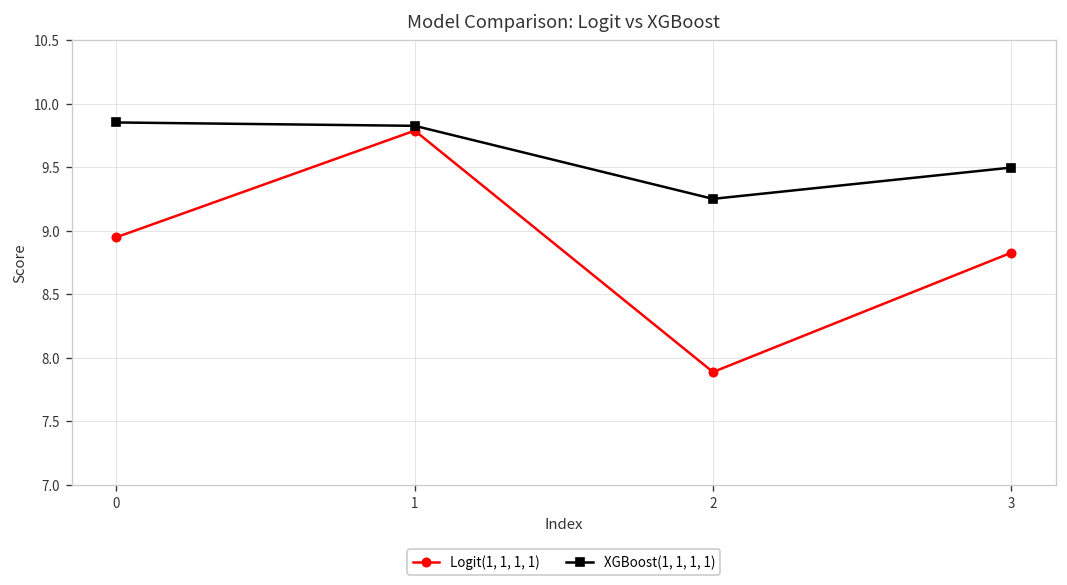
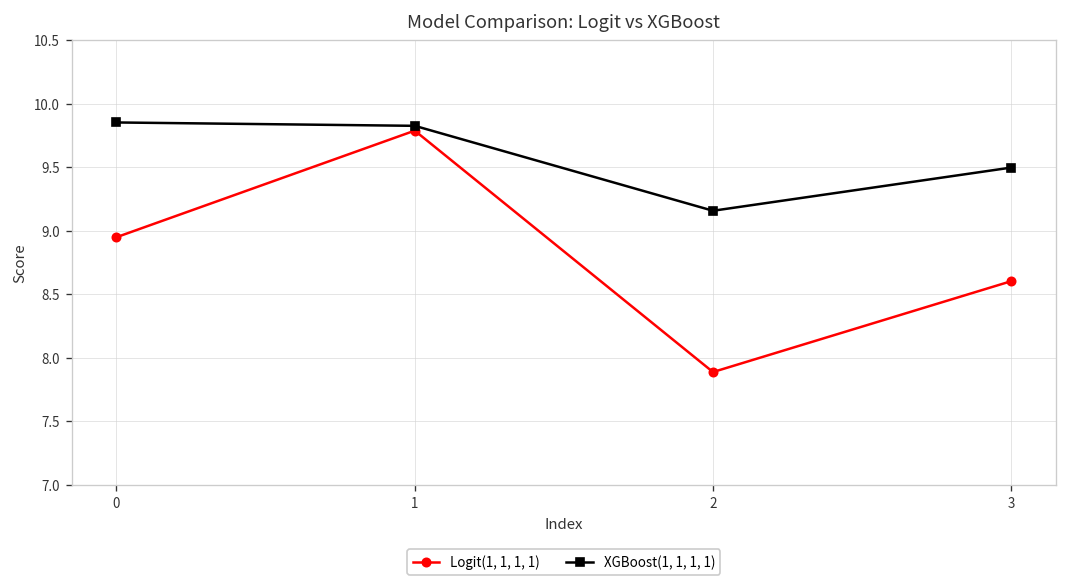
  {
    "Logit(1, 1, 1, 1)": {
      "0": 8.95,
      "1": 9.79,
      "2": 7.89,
-     "3": 8.83
+     "3": 8.60
    },
    "XGBoost(1, 1, 1, 1)": {
      "0": 9.85,
      "1": 9.83,
-     "2": 9.25,
+     "2": 9.16,
      "3": 9.50
    }
  }
